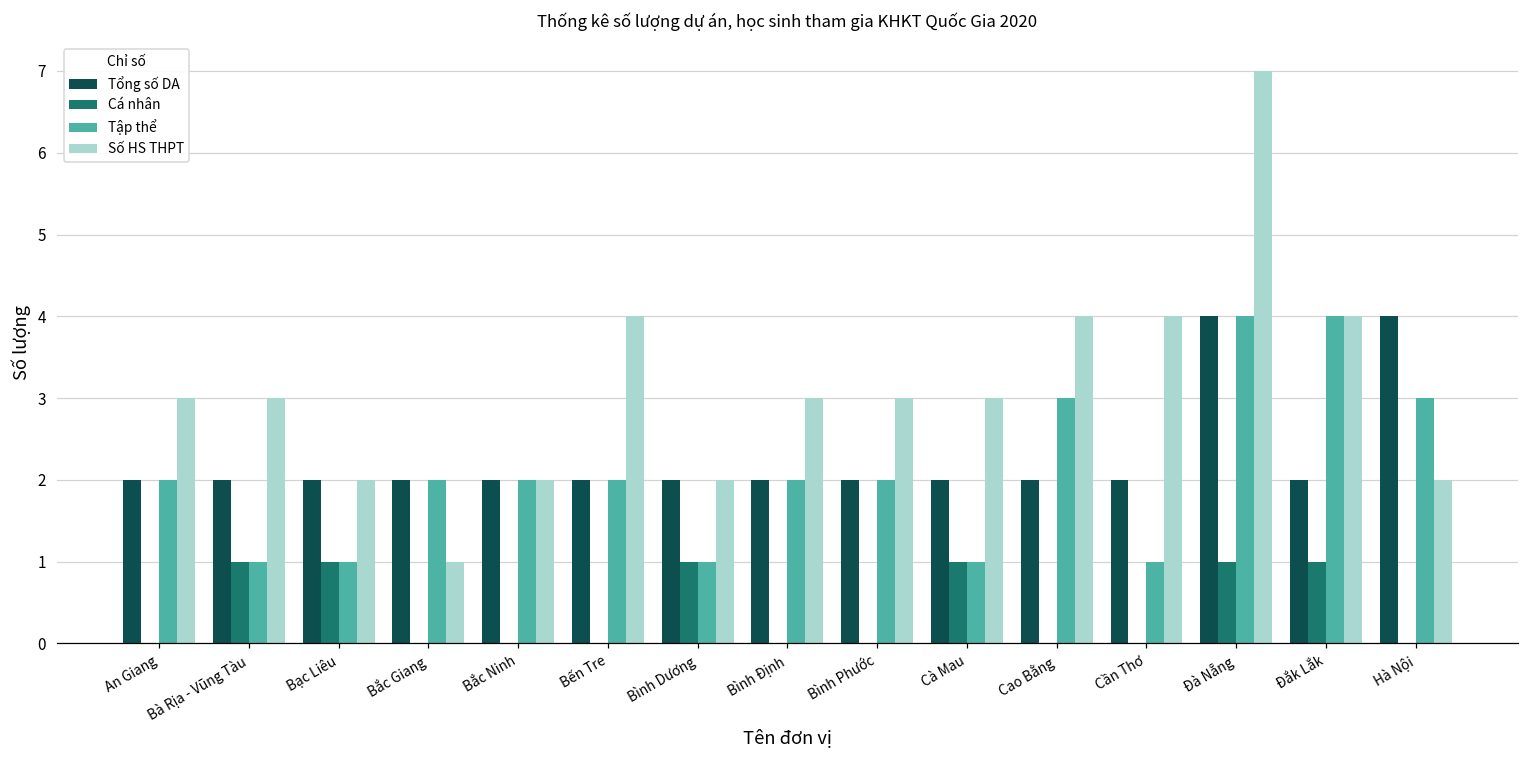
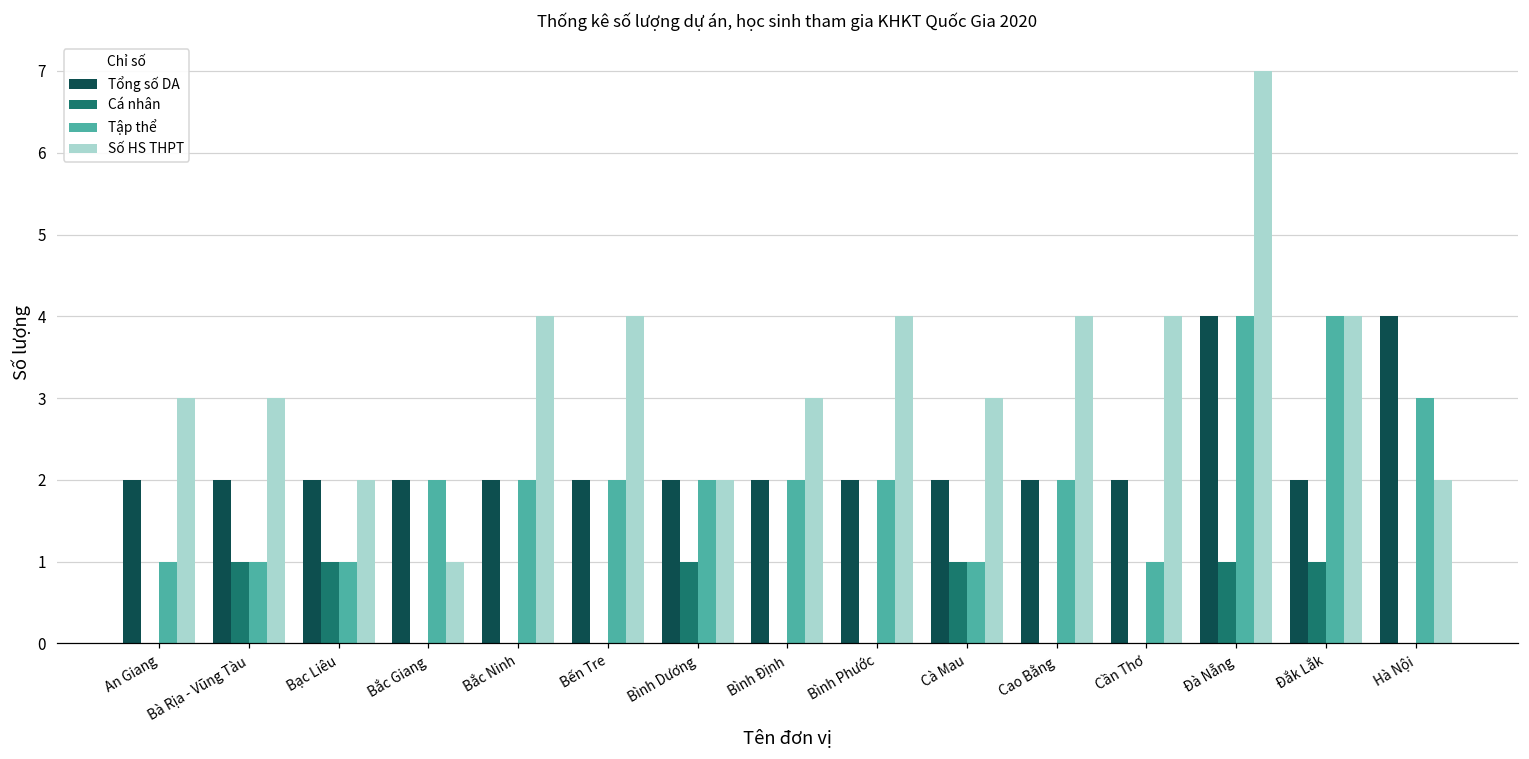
  {
    "Tập thể": {
-     "An Giang": 2,
+     "An Giang": 1,
      "Bà Rịa - Vũng Tàu": 1,
      "Bạc Liêu": 1,
      "Bắc Giang": 2,
      "Bắc Ninh": 2,
      "Bến Tre": 2,
-     "Bình Dương": 1,
+     "Bình Dương": 2,
      "Bình Định": 2,
      "Bình Phước": 2,
      "Cà Mau": 1,
-     "Cao Bằng": 3,
+     "Cao Bằng": 2,
      "Cần Thơ": 1,
      "Đà Nẵng": 4,
      "Đắk Lắk": 4,
      "Hà Nội": 3
    },
    "Số HS THPT": {
      "An Giang": 3,
      "Bà Rịa - Vũng Tàu": 3,
      "Bạc Liêu": 2,
      "Bắc Giang": 1,
-     "Bắc Ninh": 2,
+     "Bắc Ninh": 4,
      "Bến Tre": 4,
      "Bình Dương": 2,
      "Bình Định": 3,
-     "Bình Phước": 3,
+     "Bình Phước": 4,
      "Cà Mau": 3,
      "Cao Bằng": 4,
      "Cần Thơ": 4,
      "Đà Nẵng": 7,
      "Đắk Lắk": 4,
      "Hà Nội": 2
    }
  }
